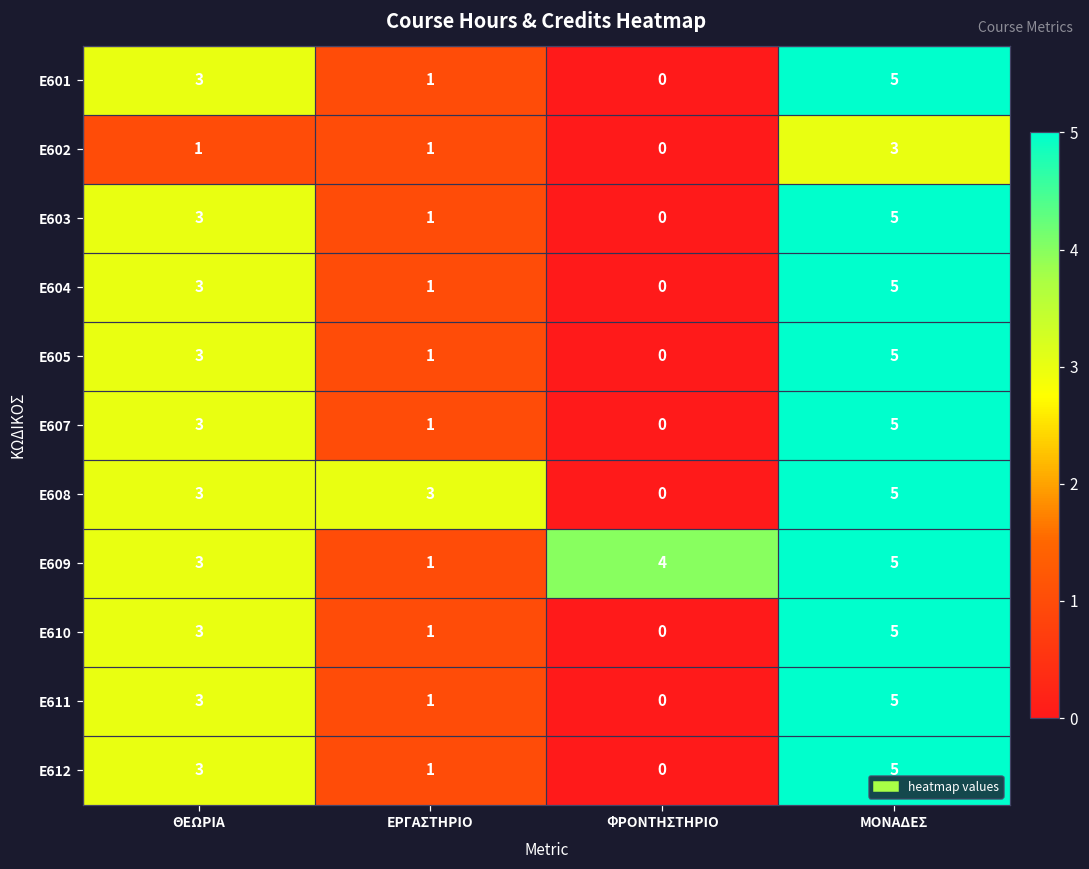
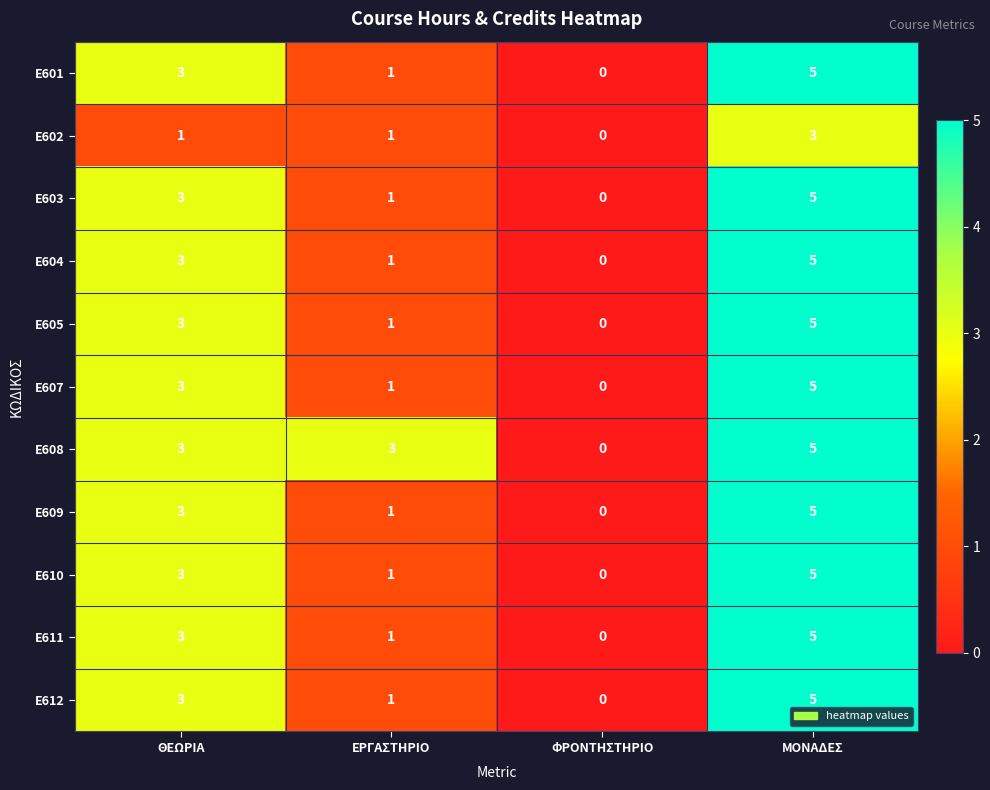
  {
    "E601": {
      "ΘΕΩΡΙΑ": 3,
      "ΕΡΓΑΣΤΗΡΙΟ": 1,
      "ΦΡΟΝΤΗΣΤΗΡΙΟ": 0,
      "ΜΟΝΑΔΕΣ": 5
    },
    "E602": {
      "ΘΕΩΡΙΑ": 1,
      "ΕΡΓΑΣΤΗΡΙΟ": 1,
      "ΦΡΟΝΤΗΣΤΗΡΙΟ": 0,
      "ΜΟΝΑΔΕΣ": 3
    },
    "E603": {
      "ΘΕΩΡΙΑ": 3,
      "ΕΡΓΑΣΤΗΡΙΟ": 1,
      "ΦΡΟΝΤΗΣΤΗΡΙΟ": 0,
      "ΜΟΝΑΔΕΣ": 5
    },
    "E604": {
      "ΘΕΩΡΙΑ": 3,
      "ΕΡΓΑΣΤΗΡΙΟ": 1,
      "ΦΡΟΝΤΗΣΤΗΡΙΟ": 0,
      "ΜΟΝΑΔΕΣ": 5
    },
    "E605": {
      "ΘΕΩΡΙΑ": 3,
      "ΕΡΓΑΣΤΗΡΙΟ": 1,
      "ΦΡΟΝΤΗΣΤΗΡΙΟ": 0,
      "ΜΟΝΑΔΕΣ": 5
    },
    "E607": {
      "ΘΕΩΡΙΑ": 3,
      "ΕΡΓΑΣΤΗΡΙΟ": 1,
      "ΦΡΟΝΤΗΣΤΗΡΙΟ": 0,
      "ΜΟΝΑΔΕΣ": 5
    },
    "E608": {
      "ΘΕΩΡΙΑ": 3,
      "ΕΡΓΑΣΤΗΡΙΟ": 3,
      "ΦΡΟΝΤΗΣΤΗΡΙΟ": 0,
      "ΜΟΝΑΔΕΣ": 5
    },
    "E609": {
      "ΘΕΩΡΙΑ": 3,
      "ΕΡΓΑΣΤΗΡΙΟ": 1,
-     "ΦΡΟΝΤΗΣΤΗΡΙΟ": 4,
+     "ΦΡΟΝΤΗΣΤΗΡΙΟ": 0,
      "ΜΟΝΑΔΕΣ": 5
    },
    "E610": {
      "ΘΕΩΡΙΑ": 3,
      "ΕΡΓΑΣΤΗΡΙΟ": 1,
      "ΦΡΟΝΤΗΣΤΗΡΙΟ": 0,
      "ΜΟΝΑΔΕΣ": 5
    },
    "E611": {
      "ΘΕΩΡΙΑ": 3,
      "ΕΡΓΑΣΤΗΡΙΟ": 1,
      "ΦΡΟΝΤΗΣΤΗΡΙΟ": 0,
      "ΜΟΝΑΔΕΣ": 5
    },
    "E612": {
      "ΘΕΩΡΙΑ": 3,
      "ΕΡΓΑΣΤΗΡΙΟ": 1,
      "ΦΡΟΝΤΗΣΤΗΡΙΟ": 0
    }
  }
